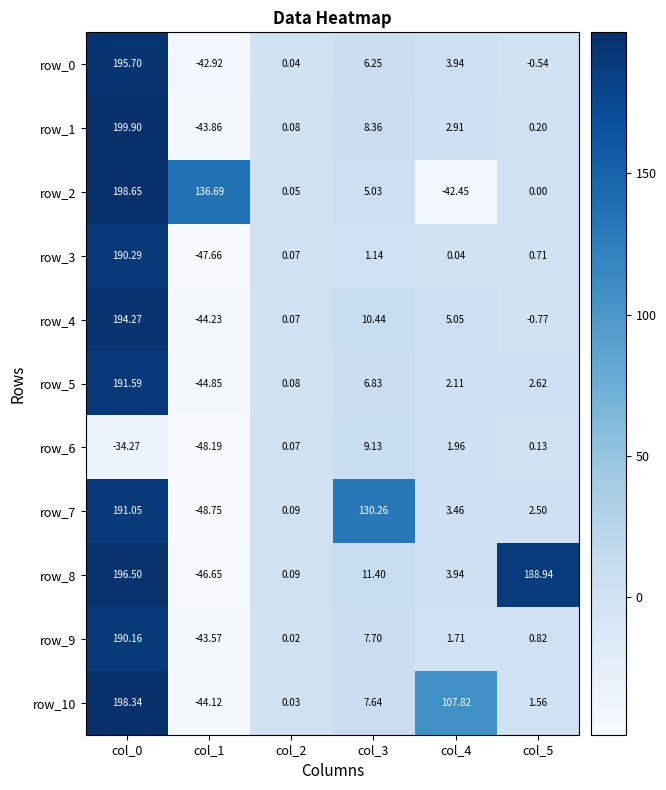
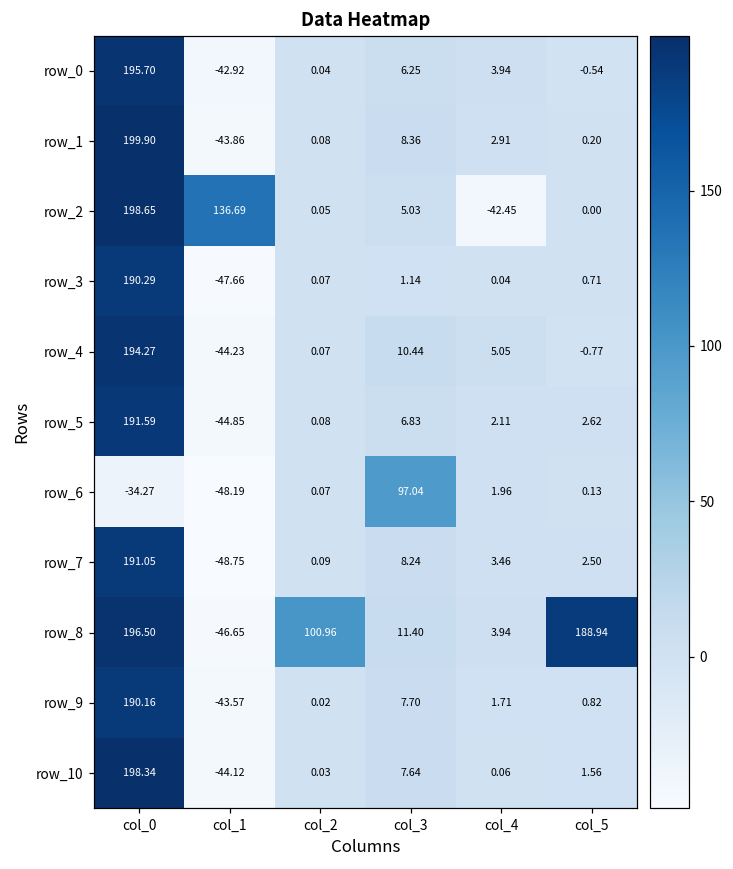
  {
    "row_0": {
      "col_0": 195.70,
      "col_1": -42.92,
      "col_2": 0.04,
      "col_3": 6.25,
      "col_4": 3.94,
      "col_5": -0.54
    },
    "row_1": {
      "col_0": 199.90,
      "col_1": -43.86,
      "col_2": 0.08,
      "col_3": 8.36,
      "col_4": 2.91,
      "col_5": 0.20
    },
    "row_2": {
      "col_0": 198.65,
      "col_1": 136.69,
      "col_2": 0.05,
      "col_3": 5.03,
      "col_4": -42.45,
      "col_5": 0.00
    },
    "row_3": {
      "col_0": 190.29,
      "col_1": -47.66,
      "col_2": 0.07,
      "col_3": 1.14,
      "col_4": 0.04,
      "col_5": 0.71
    },
    "row_4": {
      "col_0": 194.27,
      "col_1": -44.23,
      "col_2": 0.07,
      "col_3": 10.44,
      "col_4": 5.05,
      "col_5": -0.77
    },
    "row_5": {
      "col_0": 191.59,
      "col_1": -44.85,
      "col_2": 0.08,
      "col_3": 6.83,
      "col_4": 2.11,
      "col_5": 2.62
    },
    "row_6": {
      "col_0": -34.27,
      "col_1": -48.19,
      "col_2": 0.07,
-     "col_3": 9.13,
+     "col_3": 97.04,
      "col_4": 1.96,
      "col_5": 0.13
    },
    "row_7": {
      "col_0": 191.05,
      "col_1": -48.75,
      "col_2": 0.09,
-     "col_3": 130.26,
+     "col_3": 8.24,
      "col_4": 3.46,
      "col_5": 2.50
    },
    "row_8": {
      "col_0": 196.50,
      "col_1": -46.65,
-     "col_2": 0.09,
+     "col_2": 100.96,
      "col_3": 11.40,
      "col_4": 3.94,
      "col_5": 188.94
    },
    "row_9": {
      "col_0": 190.16,
      "col_1": -43.57,
      "col_2": 0.02,
      "col_3": 7.70,
      "col_4": 1.71,
      "col_5": 0.82
    },
    "row_10": {
      "col_0": 198.34,
      "col_1": -44.12,
      "col_2": 0.03,
      "col_3": 7.64,
-     "col_4": 107.82,
+     "col_4": 0.06,
      "col_5": 1.56
    }
  }
